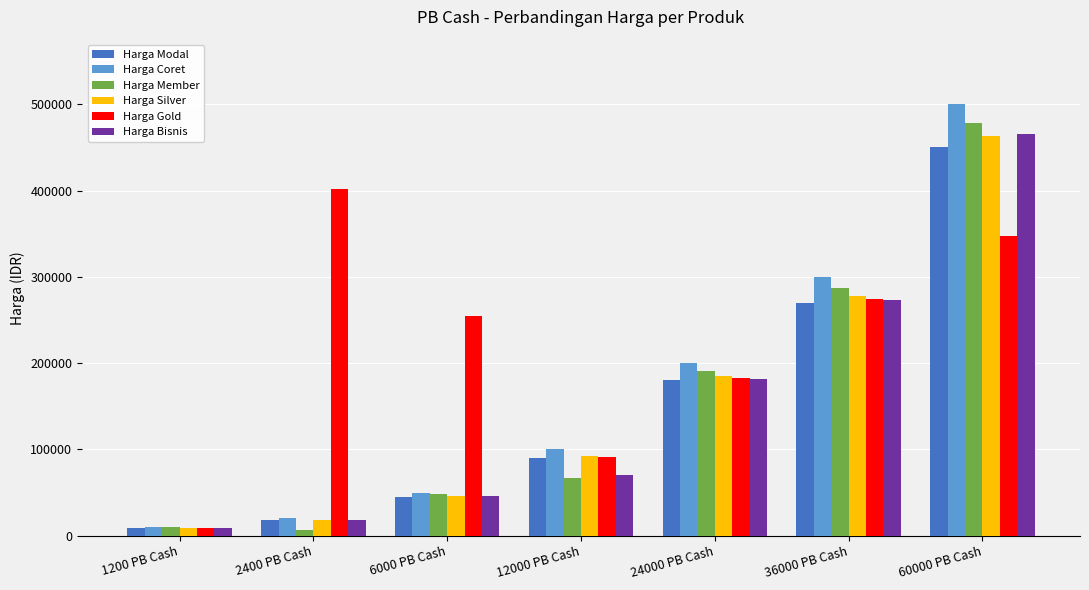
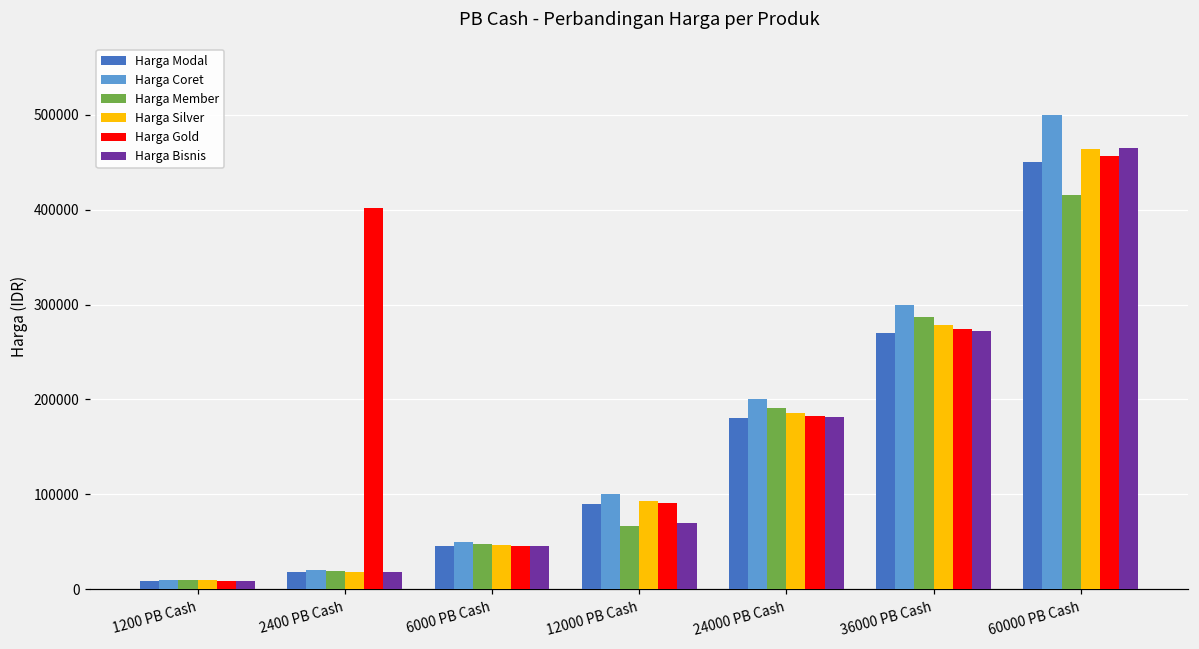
  {
    "Harga Member": {
      "1200 PB Cash": 10000,
-     "2400 PB Cash": 10000,
+     "2400 PB Cash": 20000,
      "6000 PB Cash": 50000,
      "12000 PB Cash": 70000,
      "24000 PB Cash": 190000,
      "36000 PB Cash": 290000,
-     "60000 PB Cash": 480000
+     "60000 PB Cash": 410000
    },
    "Harga Silver": {
      "1200 PB Cash": 10000,
      "2400 PB Cash": 20000,
      "6000 PB Cash": 50000,
      "12000 PB Cash": 90000,
      "24000 PB Cash": 190000,
      "36000 PB Cash": 280000,
      "60000 PB Cash": 460000
    },
    "Harga Gold": {
      "1200 PB Cash": 10000,
      "2400 PB Cash": 400000,
-     "6000 PB Cash": 250000,
+     "6000 PB Cash": 50000,
      "12000 PB Cash": 90000,
      "24000 PB Cash": 180000,
      "36000 PB Cash": 270000,
-     "60000 PB Cash": 350000
+     "60000 PB Cash": 460000
    },
    "Harga Bisnis": {
      "1200 PB Cash": 10000,
      "2400 PB Cash": 20000,
      "6000 PB Cash": 50000,
      "12000 PB Cash": 70000,
      "24000 PB Cash": 180000,
      "36000 PB Cash": 270000,
      "60000 PB Cash": 470000
    }
  }
